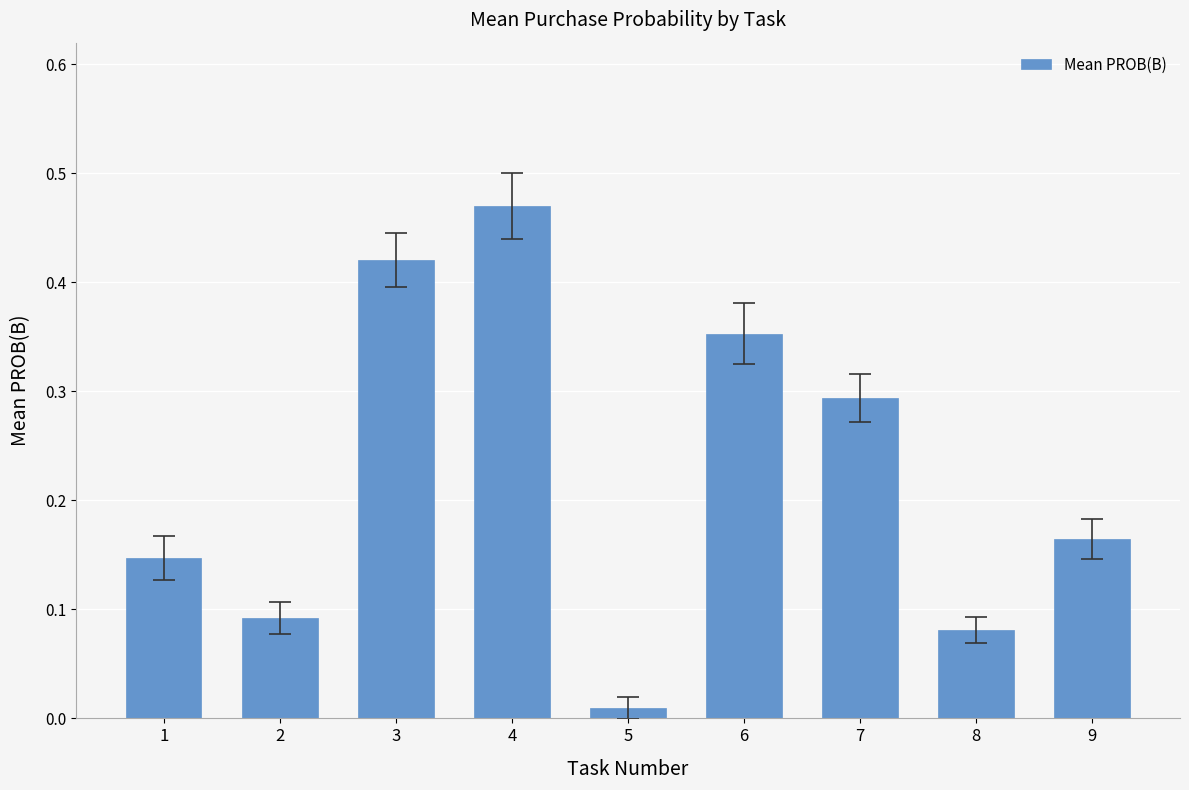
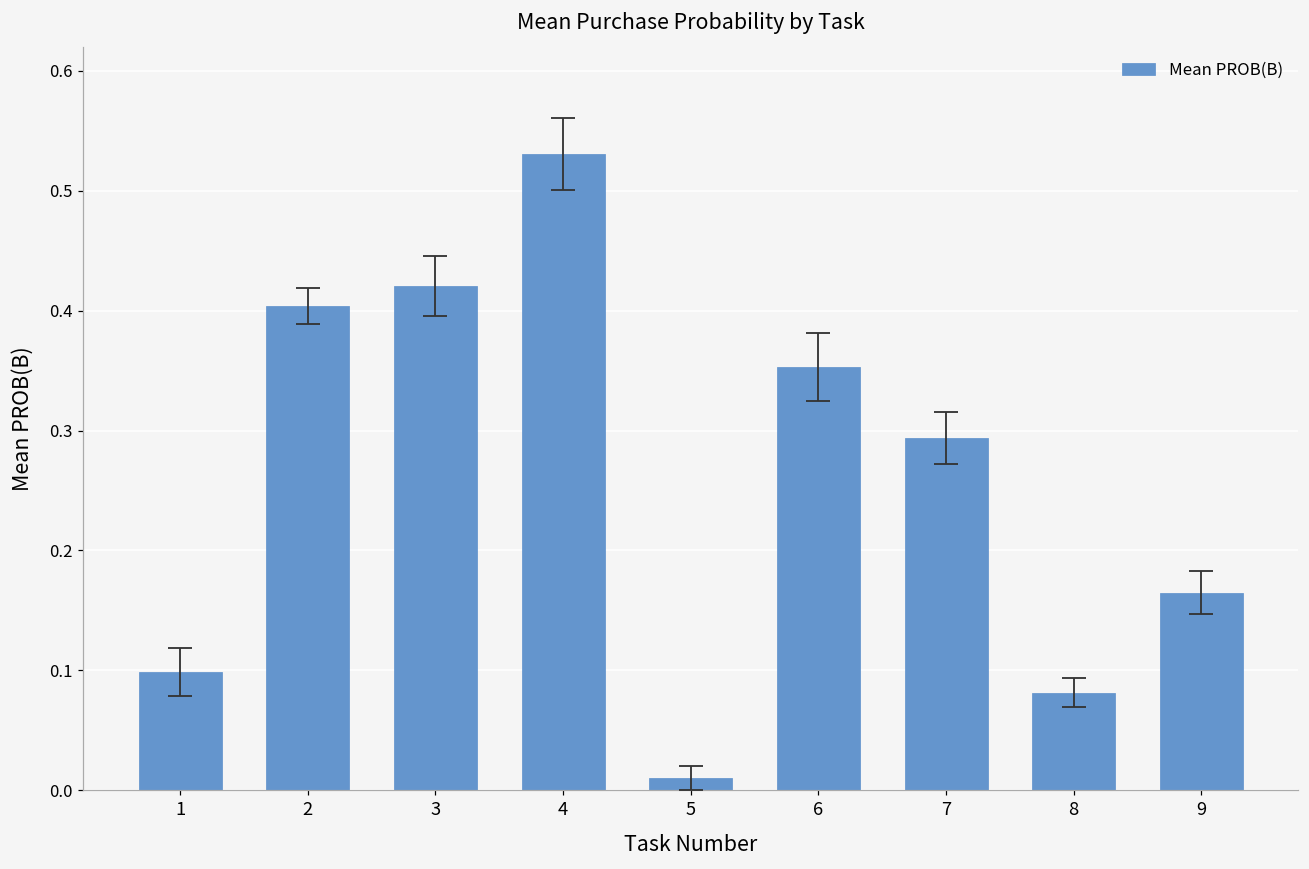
  {
    "Mean PROB(B)": {
-     "1": 0.147,
-     "2": 0.092,
+     "1": 0.099,
+     "2": 0.404,
      "3": 0.420,
-     "4": 0.470,
+     "4": 0.531,
      "5": 0.010,
      "6": 0.353,
      "7": 0.294,
      "8": 0.081,
      "9": 0.165
    }
  }
